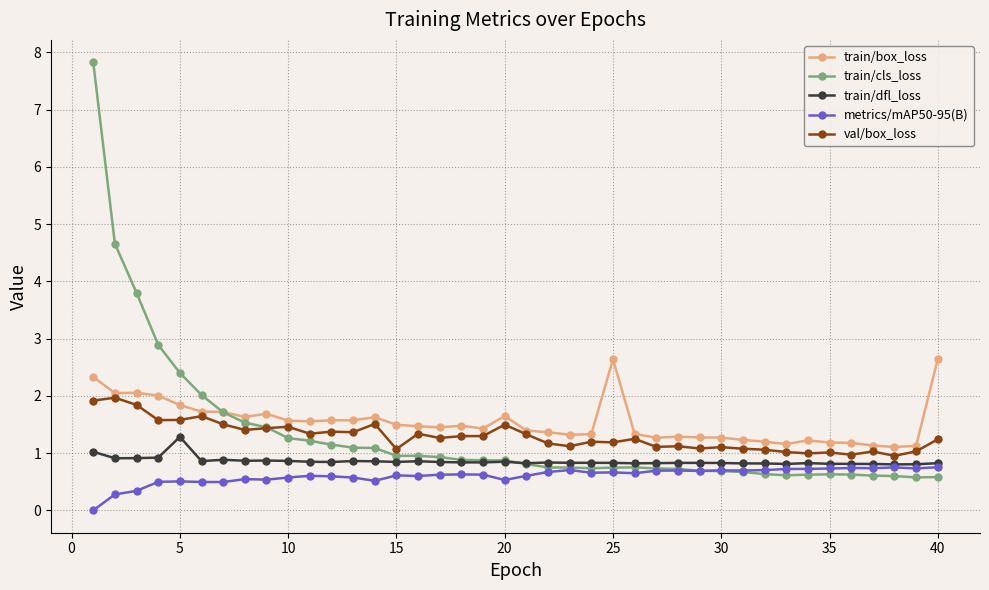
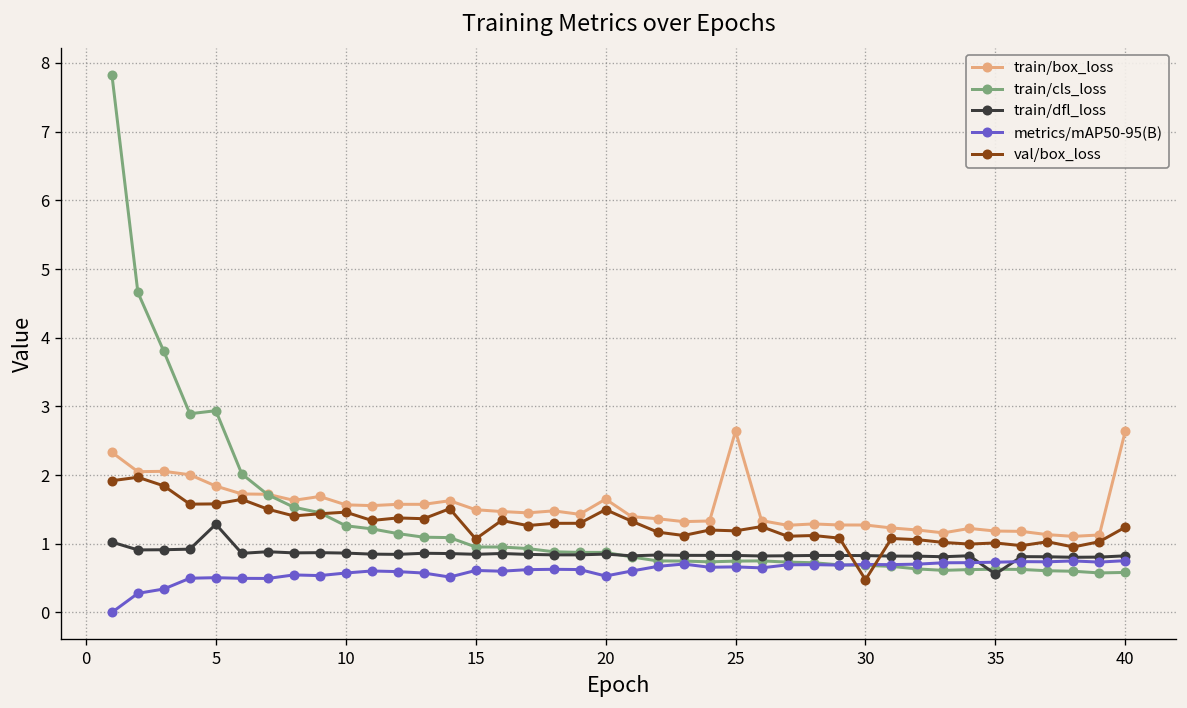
  {
    "train/box_loss": {
      "5": 1.8,
      "10": 1.6,
      "15": 1.5,
      "20": 1.6,
      "25": 2.6,
      "30": 1.3,
      "35": 1.2,
      "40": 2.6
    },
    "train/cls_loss": {
-     "5": 2.4,
+     "5": 2.9,
      "10": 1.3,
      "15": 1.0,
      "25": 0.7,
      "35": 0.6,
      "40": 0.6
    },
    "train/dfl_loss": {
      "5": 1.3,
      "10": 0.9,
      "15": 0.8,
      "25": 0.8,
      "30": 0.8,
-     "35": 0.8,
+     "35": 0.6,
      "40": 0.8
    },
    "metrics/mAP50-95(B)": {
      "5": 0.5,
      "10": 0.6,
      "15": 0.6,
      "20": 0.5,
      "25": 0.7,
      "35": 0.7,
      "40": 0.8
    },
    "val/box_loss": {
      "5": 1.6,
      "10": 1.5,
      "15": 1.1,
      "20": 1.5,
      "25": 1.2,
-     "30": 1.1,
+     "30": 0.5,
      "35": 1.0,
      "40": 1.2
    }
  }
